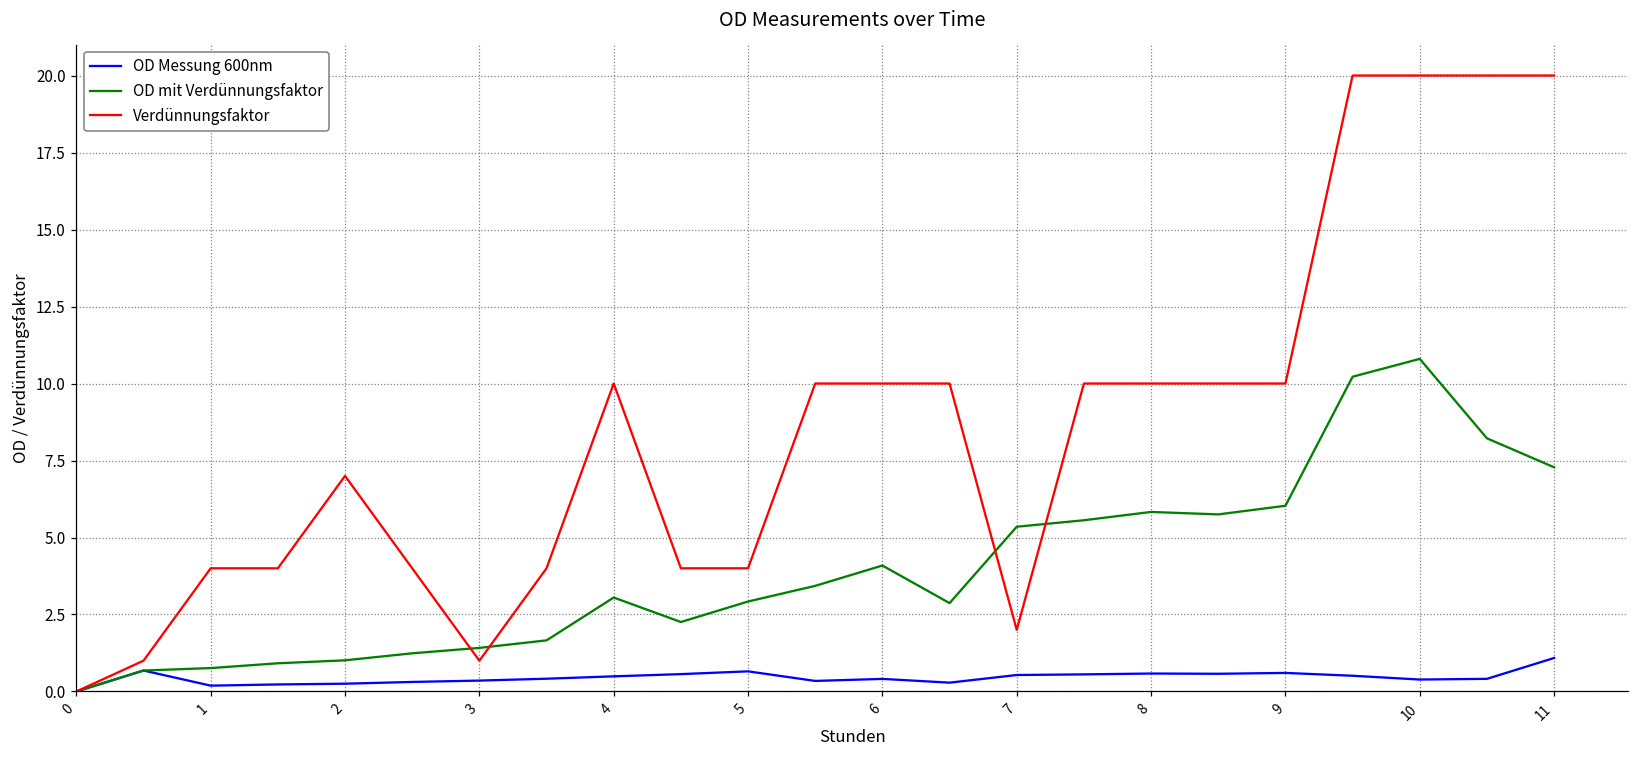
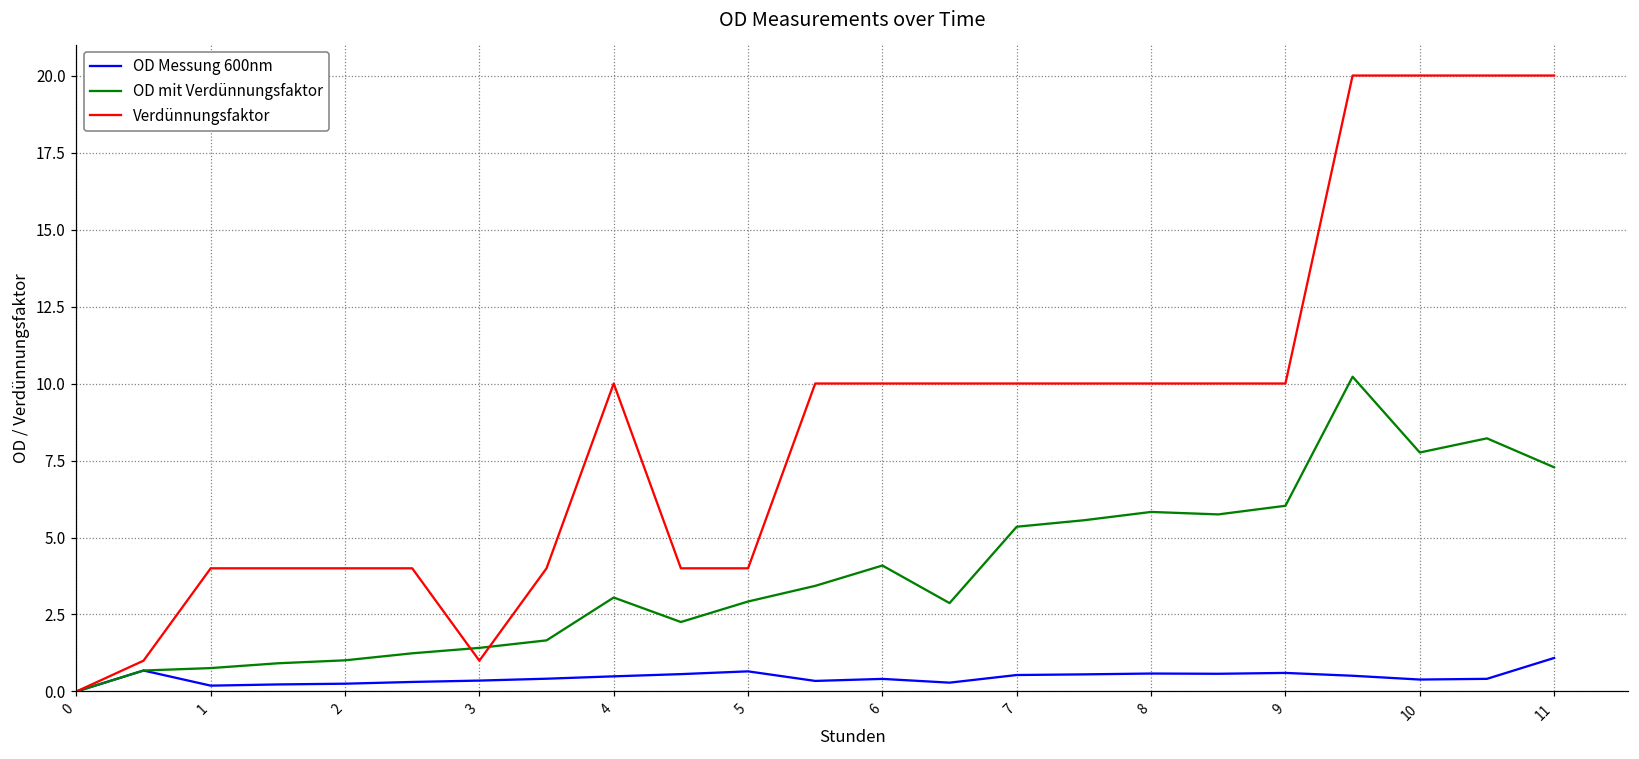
  {
    "OD Messung 600nm": {
      "1": 0.2,
      "2": 0.3,
      "3": 0.4,
      "4": 0.5,
      "5": 0.7,
      "6": 0.4,
      "7": 0.5,
      "8": 0.6,
      "9": 0.6,
      "10": 0.4,
      "11": 1.1
    },
    "OD mit Verdünnungsfaktor": {
      "1": 0.8,
      "2": 1.0,
      "3": 1.4,
      "4": 3.1,
      "5": 2.9,
      "6": 4.1,
      "7": 5.4,
      "8": 5.8,
      "9": 6.0,
-     "10": 10.8,
+     "10": 7.8,
      "11": 7.3
    },
    "Verdünnungsfaktor": {
      "1": 4,
-     "2": 7,
+     "2": 4,
      "3": 1,
      "4": 10,
      "5": 4,
      "6": 10,
-     "7": 2,
+     "7": 10,
      "8": 10,
      "9": 10,
      "10": 20,
      "11": 20
    }
  }
